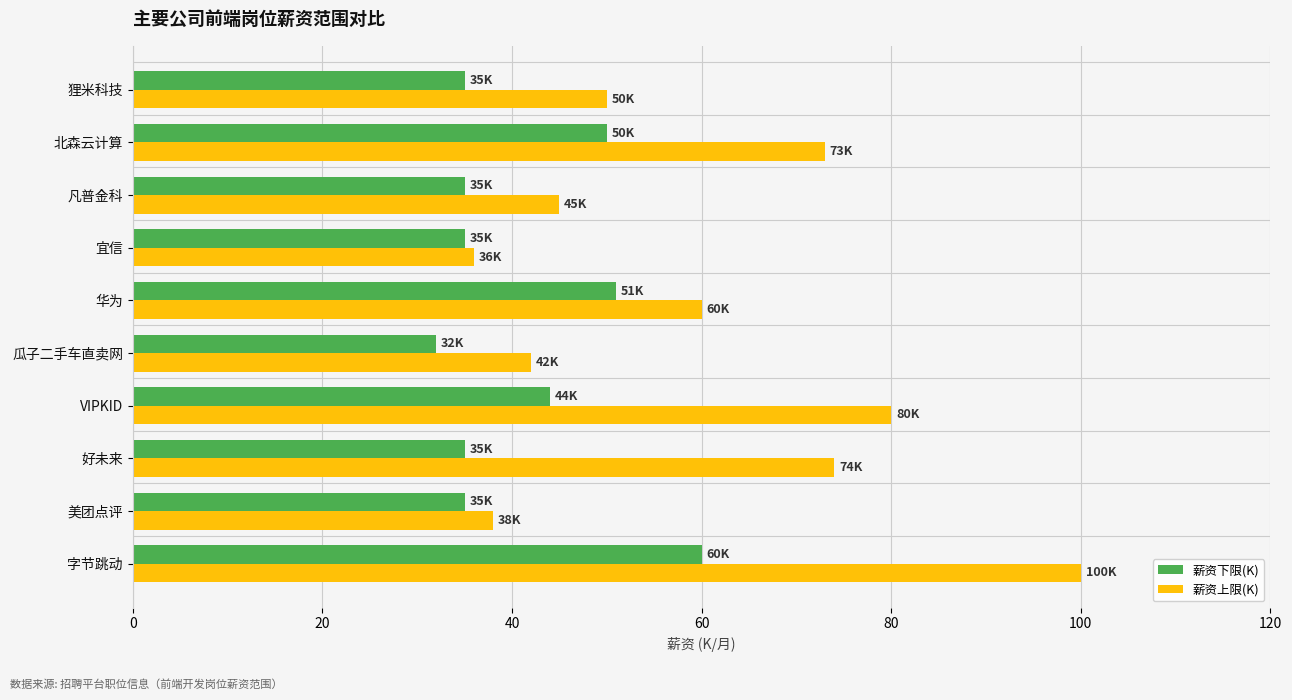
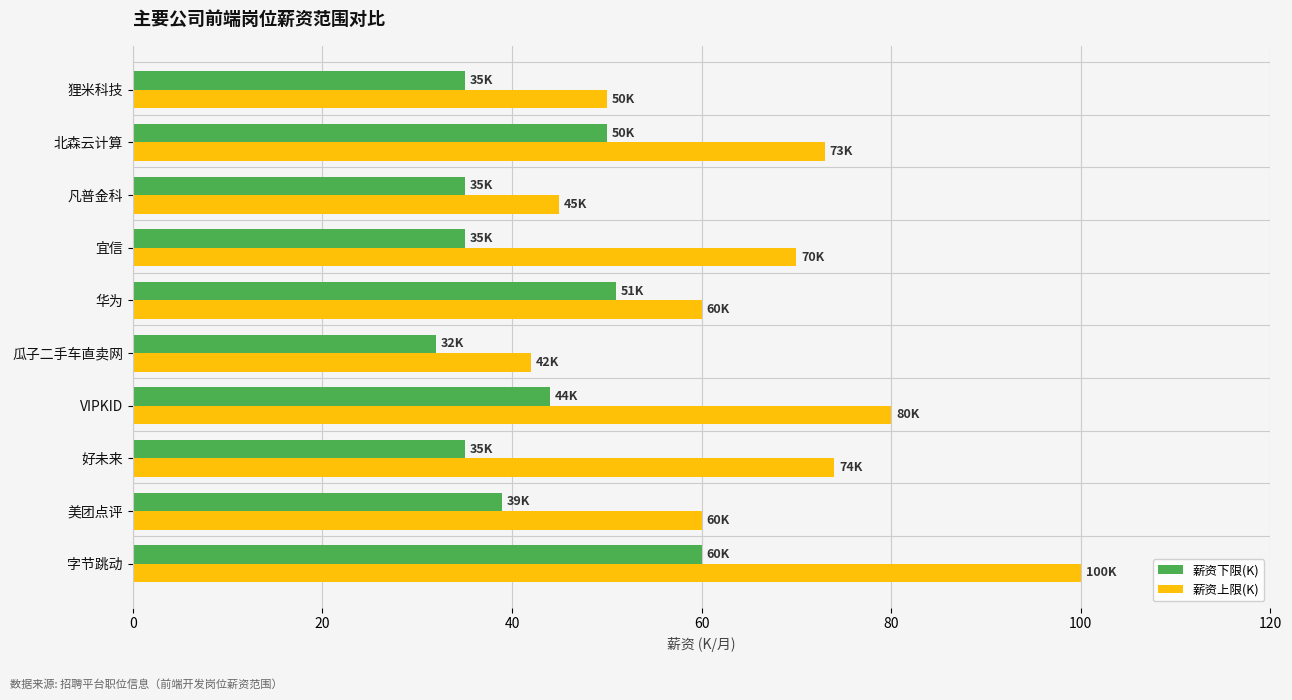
  {
    "薪资下限(K)": {
      "狸米科技": "35K",
      "北森云计算": "50K",
      "凡普金科": "35K",
      "宜信": "35K",
      "华为": "51K",
      "瓜子二手车直卖网": "32K",
      "VIPKID": "44K",
      "好未来": "35K",
-     "美团点评": "35K",
+     "美团点评": "39K",
      "字节跳动": "60K"
    },
    "薪资上限(K)": {
      "狸米科技": "50K",
      "北森云计算": "73K",
      "凡普金科": "45K",
-     "宜信": "36K",
+     "宜信": "70K",
      "华为": "60K",
      "瓜子二手车直卖网": "42K",
      "VIPKID": "80K",
      "好未来": "74K",
-     "美团点评": "38K",
+     "美团点评": "60K",
      "字节跳动": "100K"
    }
  }
